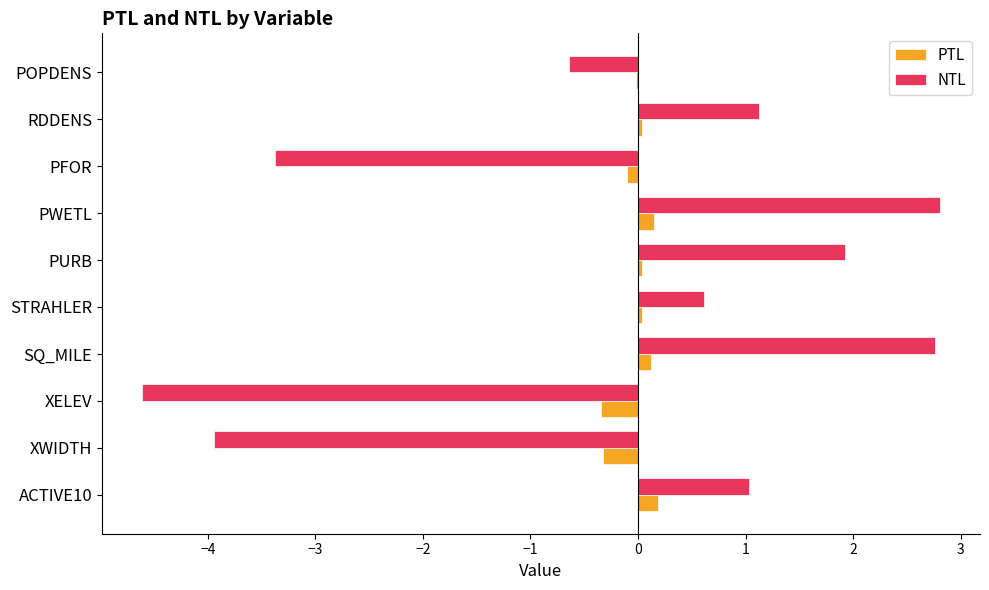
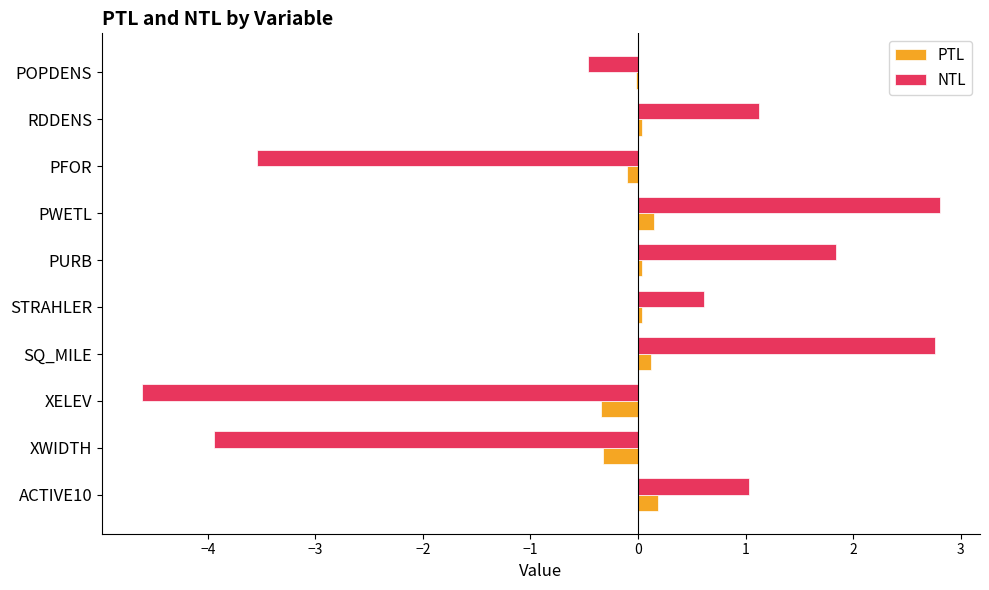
  {
    "PTL": {
      "RDDENS": 0.04,
      "PFOR": -0.10,
      "PWETL": 0.15,
      "PURB": 0.04,
      "STRAHLER": 0.03,
      "SQ_MILE": 0.12,
      "XELEV": -0.35,
      "XWIDTH": -0.33,
      "ACTIVE10": 0.19
    },
    "NTL": {
-     "POPDENS": -0.64,
+     "POPDENS": -0.47,
      "RDDENS": 1.13,
-     "PFOR": -3.37,
+     "PFOR": -3.54,
      "PWETL": 2.81,
-     "PURB": 1.92,
+     "PURB": 1.84,
      "STRAHLER": 0.62,
      "SQ_MILE": 2.76,
      "XELEV": -4.61,
      "XWIDTH": -3.94,
      "ACTIVE10": 1.03
    }
  }
